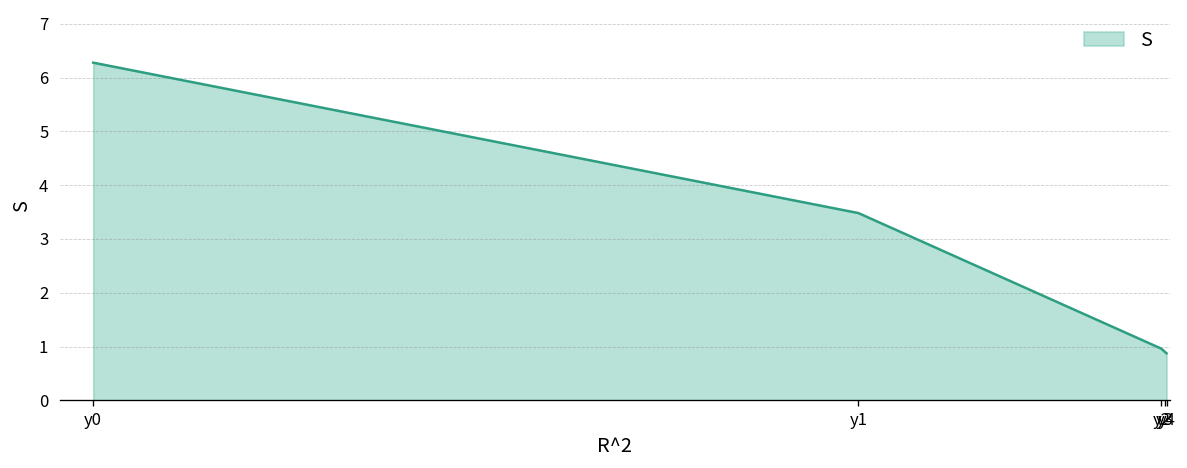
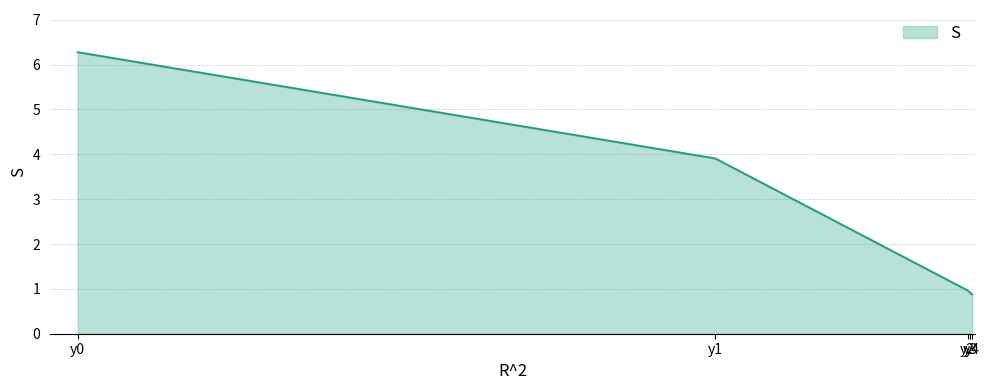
  {
    "y0": 6.3,
-   "y1": 3.5
+   "y1": 3.9
  }
